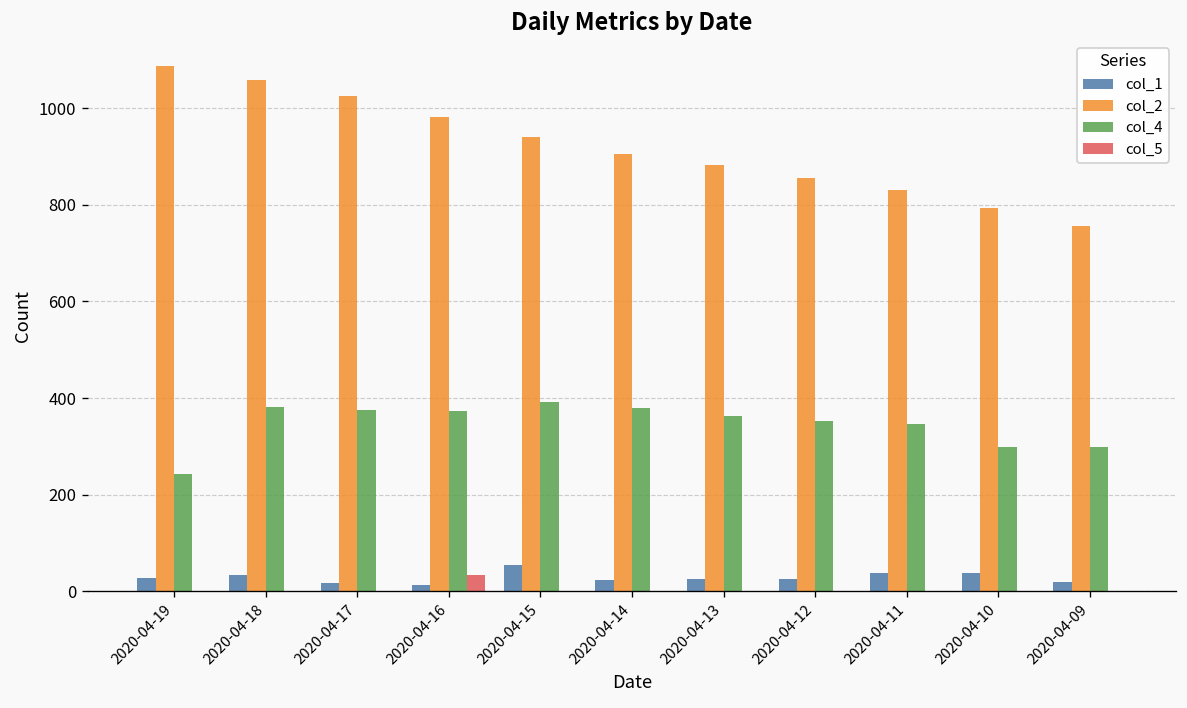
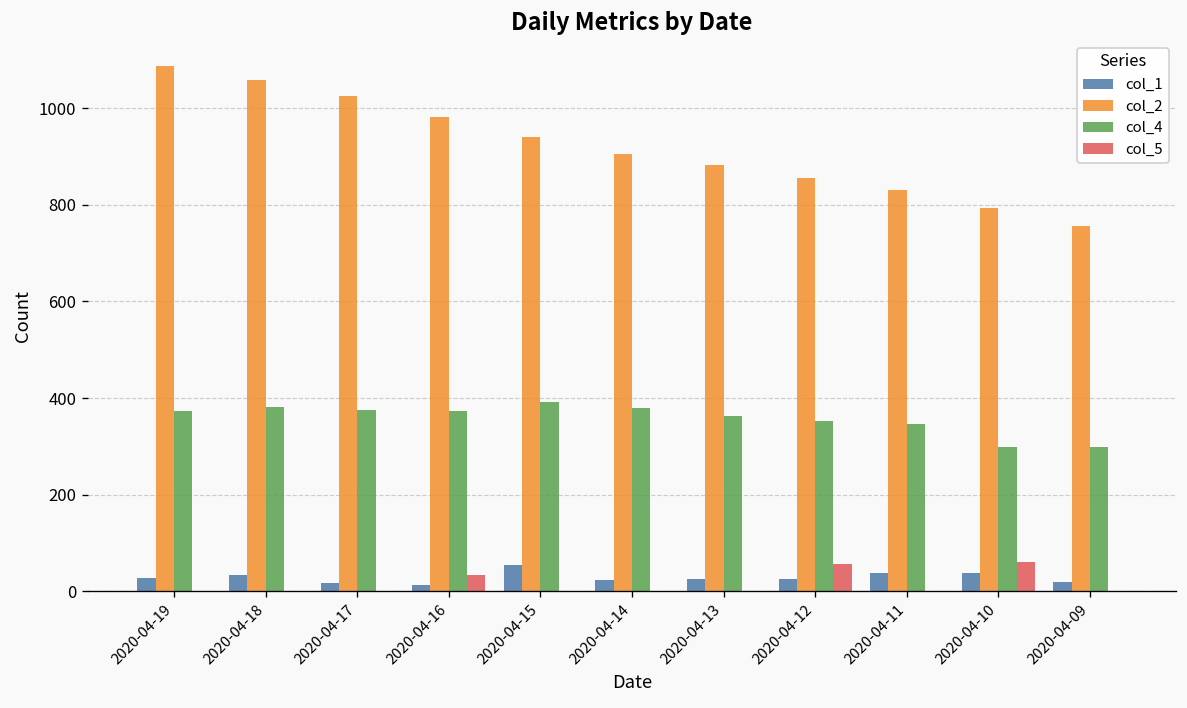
  {
    "col_1": {
      "2020-04-19": 30,
      "2020-04-18": 30,
      "2020-04-17": 20,
      "2020-04-16": 10,
      "2020-04-15": 60,
      "2020-04-14": 20,
      "2020-04-13": 30,
      "2020-04-12": 30,
      "2020-04-11": 40,
      "2020-04-10": 40,
      "2020-04-09": 20
    },
    "col_2": {
      "2020-04-19": 1090,
      "2020-04-18": 1060,
      "2020-04-17": 1030,
      "2020-04-16": 980,
      "2020-04-15": 940,
      "2020-04-14": 910,
      "2020-04-13": 880,
      "2020-04-12": 860,
      "2020-04-11": 830,
      "2020-04-10": 790,
      "2020-04-09": 760
    },
    "col_4": {
-     "2020-04-19": 240,
+     "2020-04-19": 370,
      "2020-04-18": 380,
      "2020-04-17": 380,
      "2020-04-16": 370,
      "2020-04-15": 390,
      "2020-04-14": 380,
      "2020-04-13": 360,
      "2020-04-12": 350,
      "2020-04-11": 350,
      "2020-04-10": 300,
      "2020-04-09": 300
    },
    "col_5": {
      "2020-04-16": 30,
-     "2020-04-12": 0,
-     "2020-04-10": 0
+     "2020-04-12": 60,
+     "2020-04-10": 60
    }
  }
